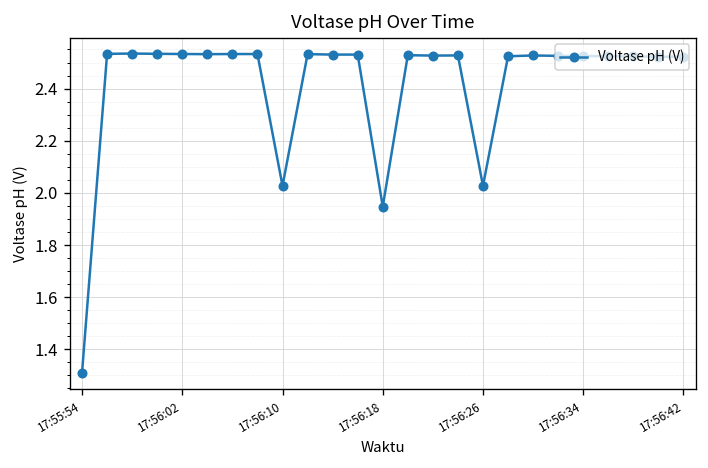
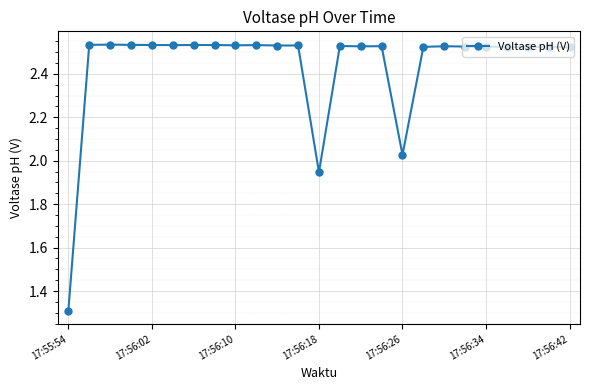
  {
    "17:55:54": 1.31,
    "17:56:02": 2.53,
-   "17:56:10": 2.03,
+   "17:56:10": 2.53,
    "17:56:18": 1.95,
    "17:56:26": 2.03
  }
